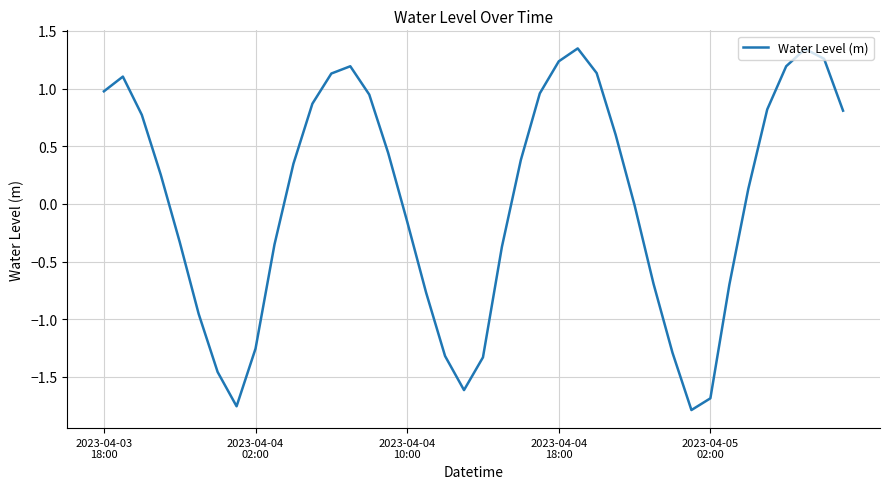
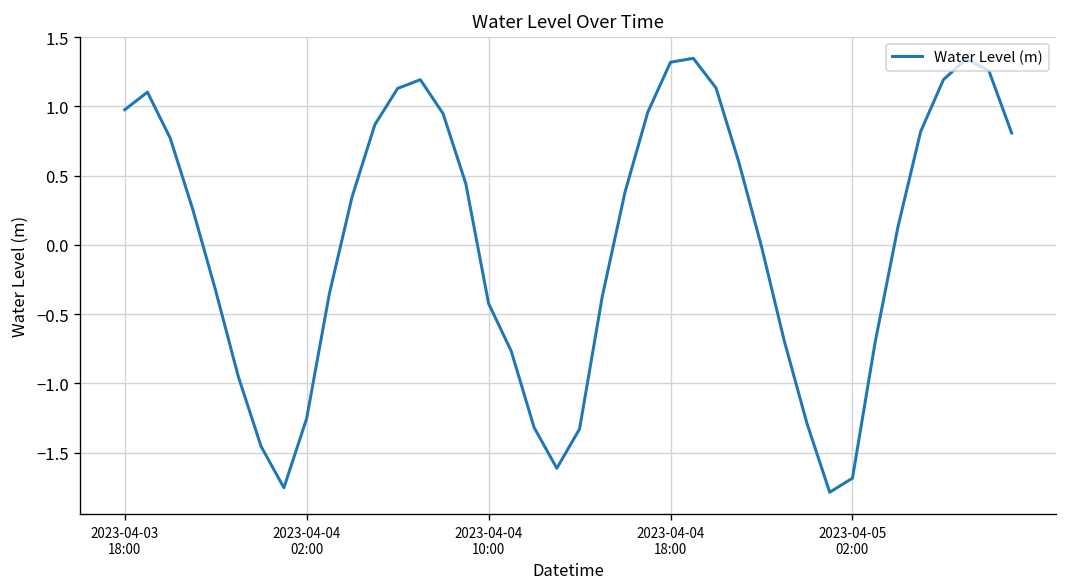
  {
    "2023-04-03 18:00": 0.98,
    "2023-04-04 02:00": -1.25,
-   "2023-04-04 10:00": -0.15,
-   "2023-04-04 18:00": 1.24,
+   "2023-04-04 10:00": -0.42,
+   "2023-04-04 18:00": 1.32,
    "2023-04-05 02:00": -1.69
  }
